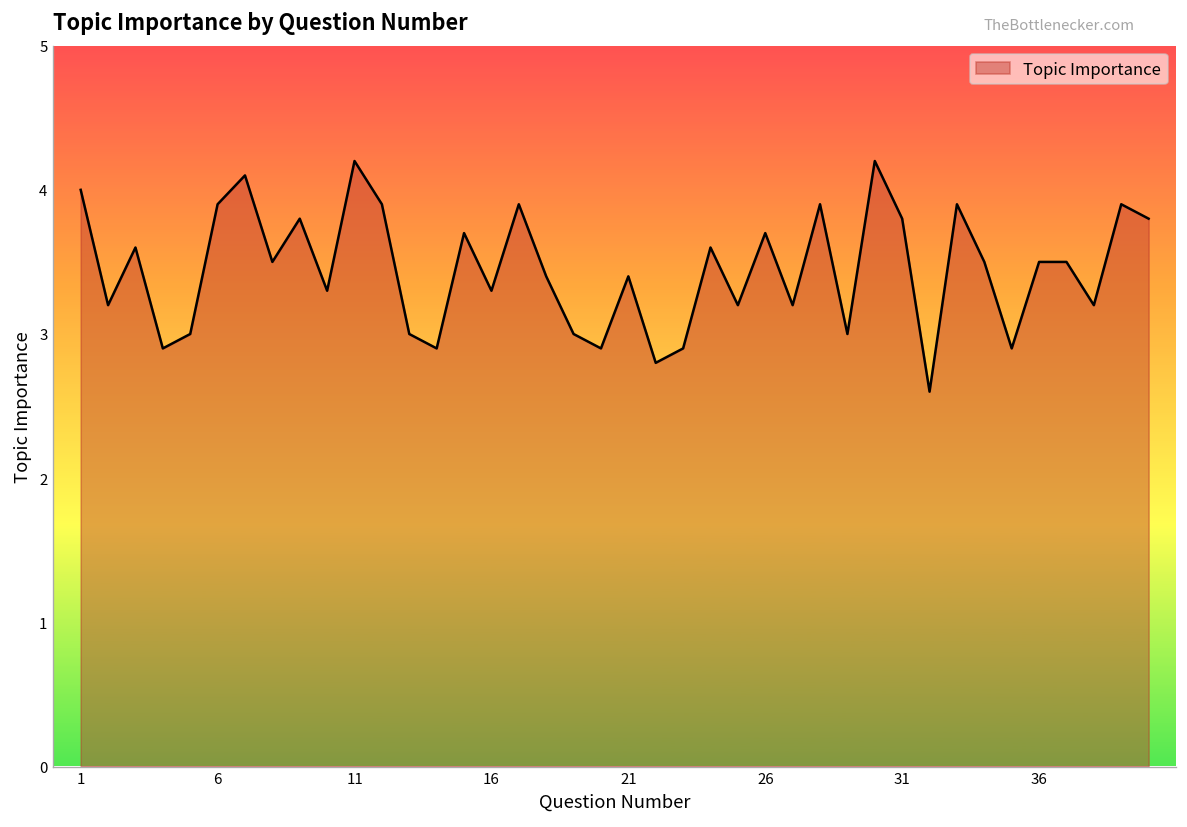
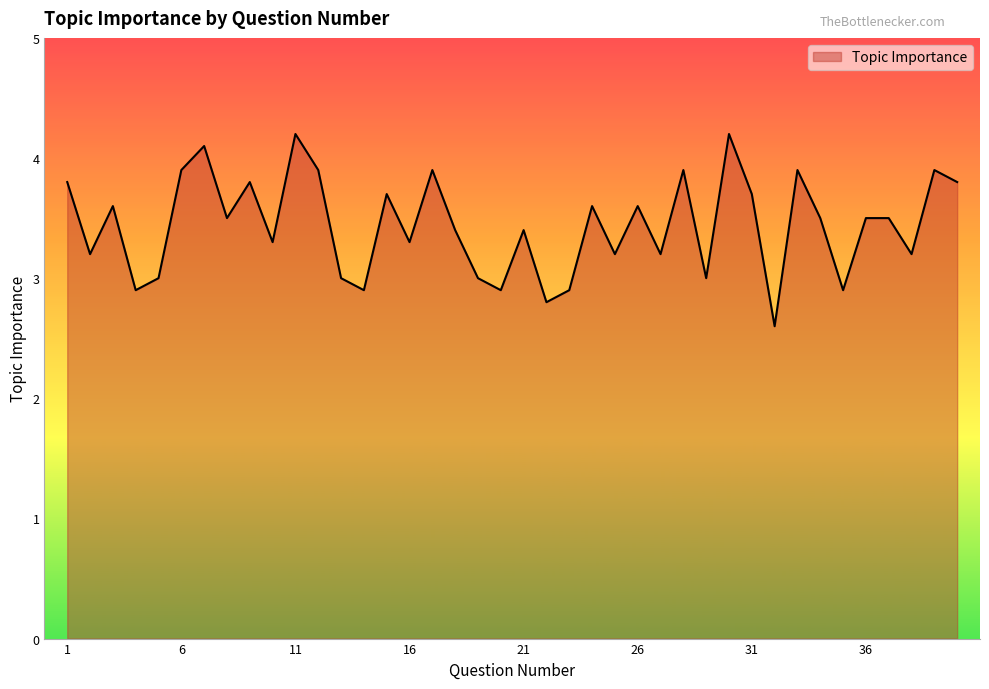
  {
-   "1": 4.0,
+   "1": 3.8,
    "6": 3.9,
    "11": 4.2,
    "16": 3.3,
    "21": 3.4,
-   "26": 3.7,
-   "31": 3.8,
+   "26": 3.6,
+   "31": 3.7,
    "36": 3.5
  }
